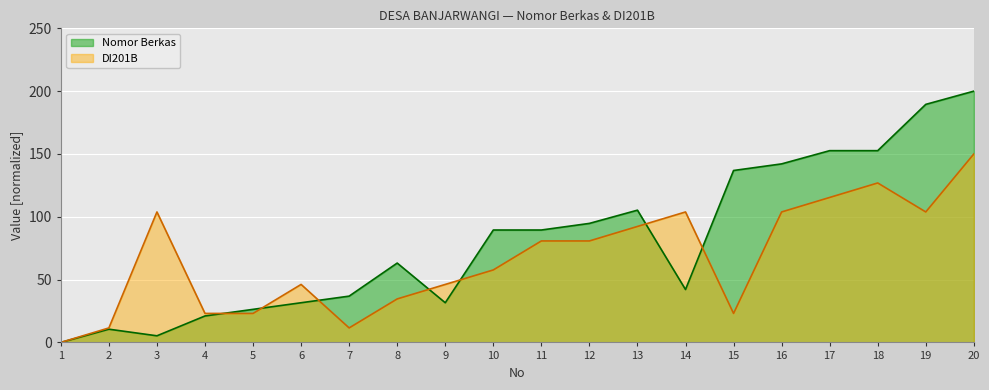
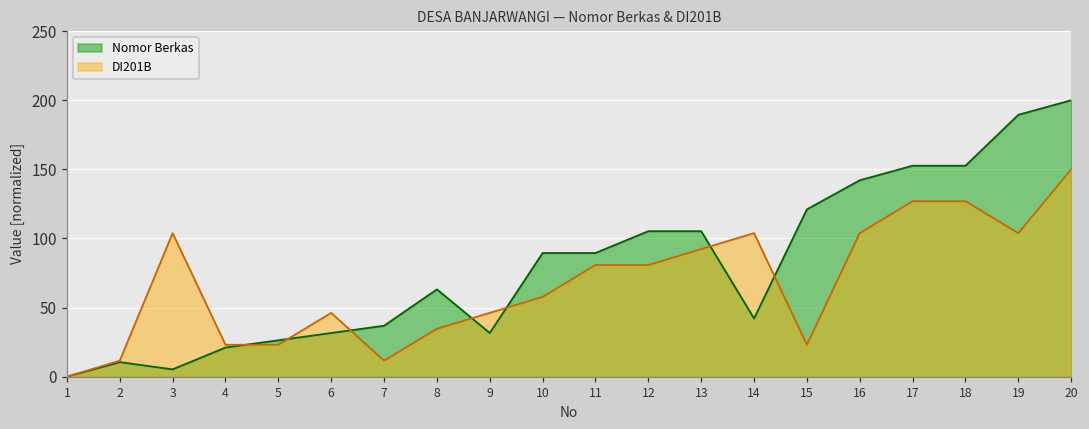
  {
    "Nomor Berkas": {
      "3": 5,
      "4": 21,
      "5": 26,
      "6": 32,
      "7": 37,
      "8": 63,
      "9": 32,
      "10": 89,
      "11": 89,
-     "12": 95,
+     "12": 105,
      "13": 105,
      "14": 42,
-     "15": 137,
+     "15": 121,
      "16": 142,
      "17": 153,
      "18": 153,
      "19": 189,
      "20": 200
    },
    "DI201B": {
      "3": 104,
      "4": 23,
      "5": 23,
      "6": 46,
      "7": 12,
      "8": 35,
      "9": 46,
      "10": 58,
      "11": 81,
      "12": 81,
      "13": 92,
      "14": 104,
      "15": 23,
      "16": 104,
-     "17": 115,
+     "17": 127,
      "18": 127,
      "19": 104,
      "20": 150
    }
  }
